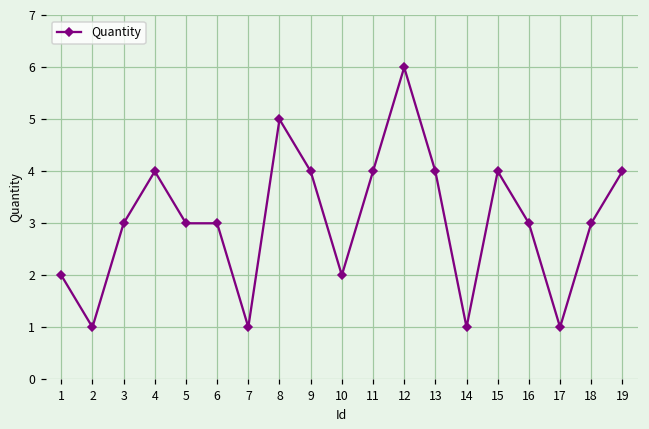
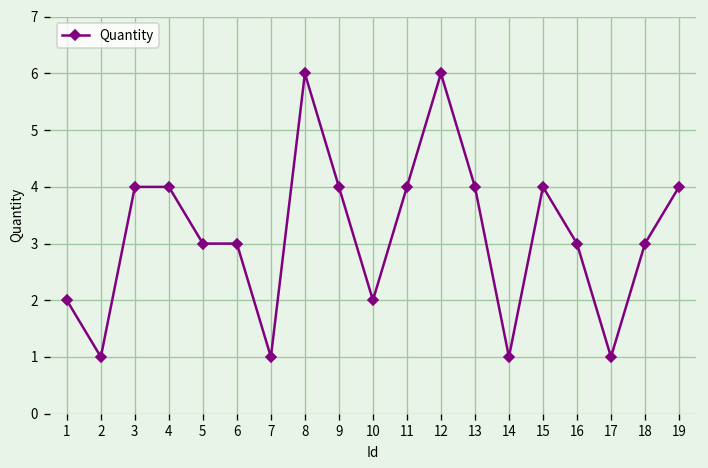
  {
    "1": 2,
    "2": 1,
-   "3": 3,
+   "3": 4,
    "4": 4,
    "5": 3,
    "6": 3,
    "7": 1,
-   "8": 5,
+   "8": 6,
    "9": 4,
    "10": 2,
    "11": 4,
    "12": 6,
    "13": 4,
    "14": 1,
    "15": 4,
    "16": 3,
    "17": 1,
    "18": 3,
    "19": 4
  }
